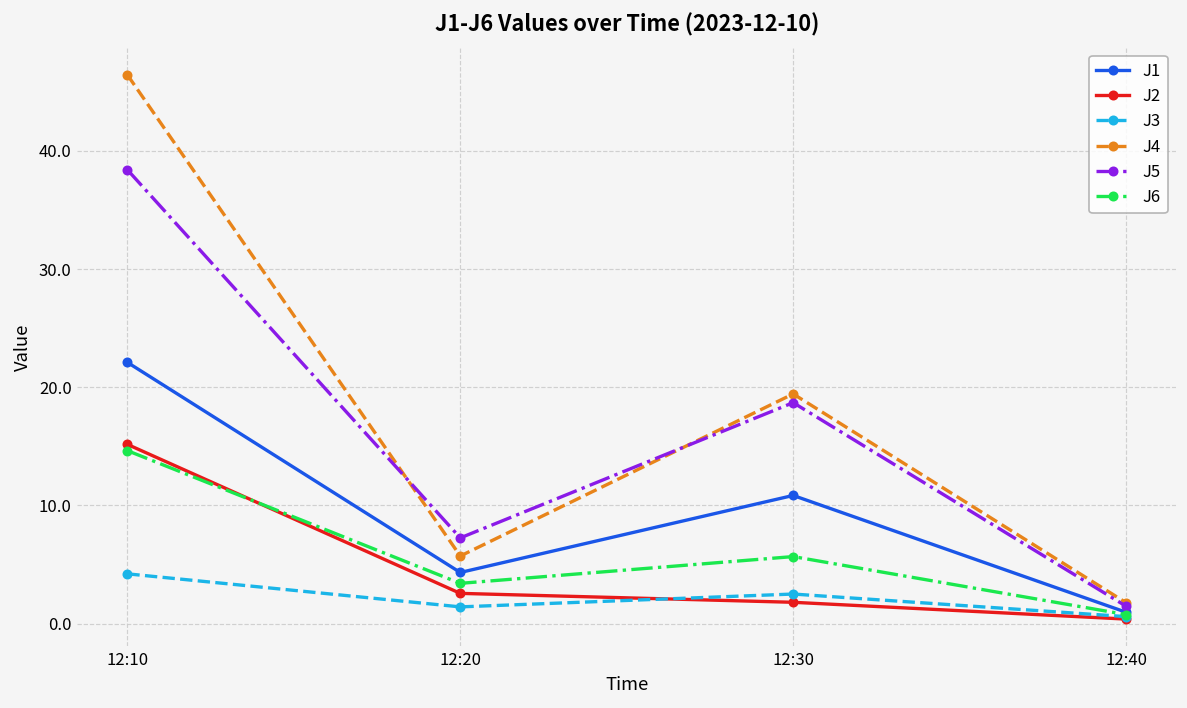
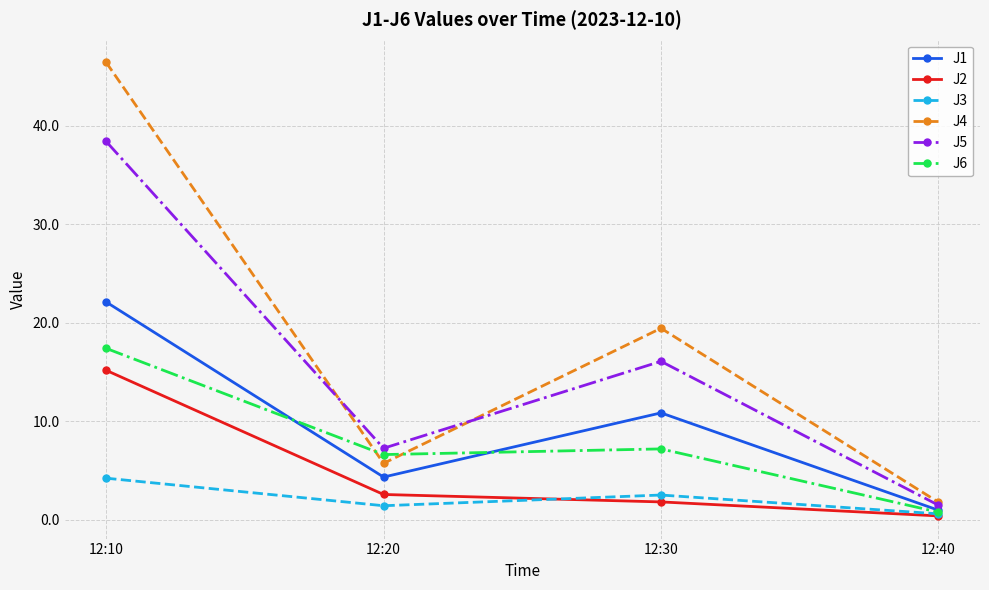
  {
    "J1": {
      "12:10": 22,
      "12:20": 4,
      "12:30": 11
    },
    "J2": {
      "12:10": 15,
      "12:20": 3,
      "12:30": 2
    },
    "J3": {
      "12:10": 4,
      "12:20": 1,
      "12:30": 3
    },
    "J4": {
      "12:10": 46,
      "12:20": 6,
      "12:30": 19,
      "12:40": 2
    },
    "J5": {
      "12:10": 38,
      "12:20": 7,
-     "12:30": 19,
+     "12:30": 16,
      "12:40": 1
    },
    "J6": {
-     "12:10": 15,
-     "12:20": 3,
-     "12:30": 6
+     "12:10": 17,
+     "12:20": 7,
+     "12:30": 7
    }
  }
